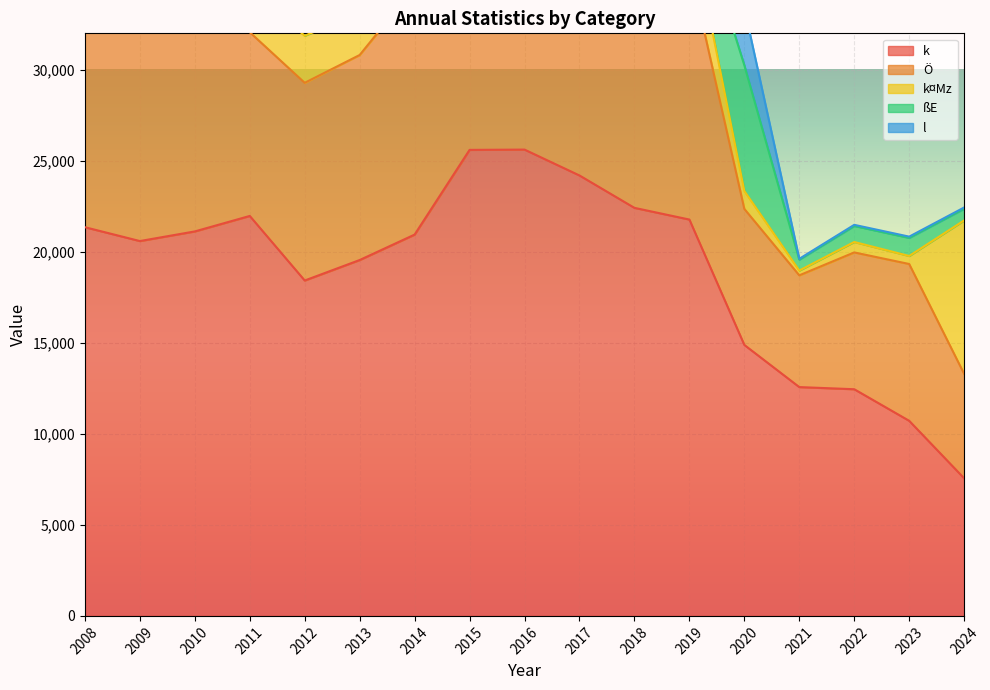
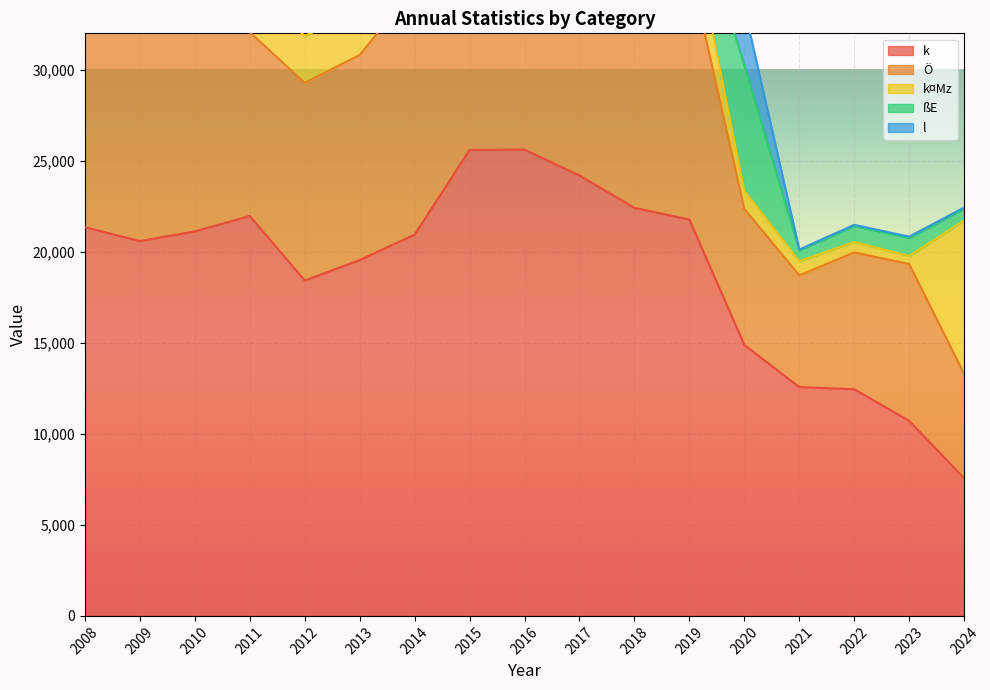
  {
    "k¤Mz": {
      "2012": "2,600",
      "2020": "1,000",
-     "2021": "300",
+     "2021": "800",
      "2022": "600",
      "2023": "400",
      "2024": "8,400"
    },
    "ßE": {
      "2020": "6,900"
    }
  }
